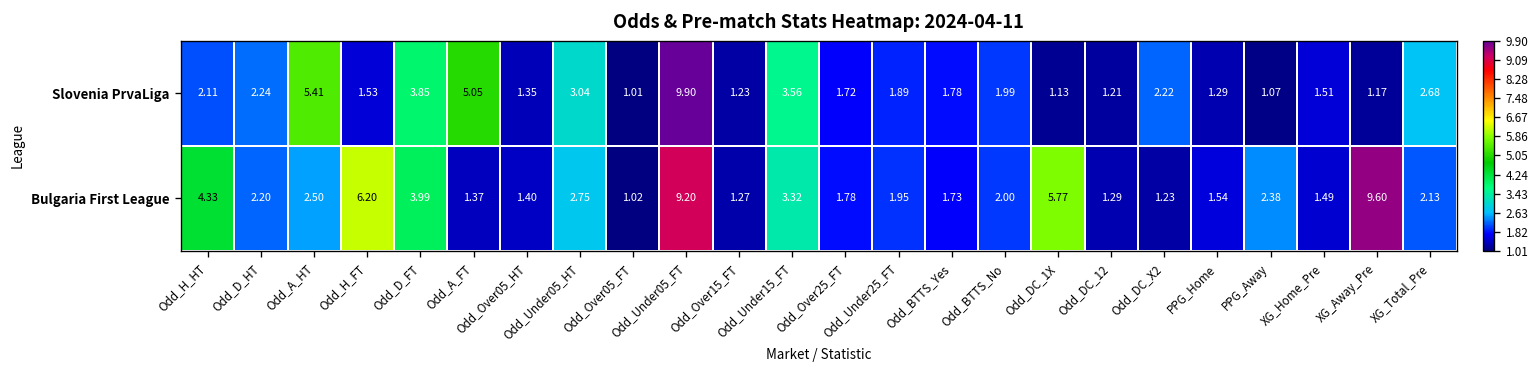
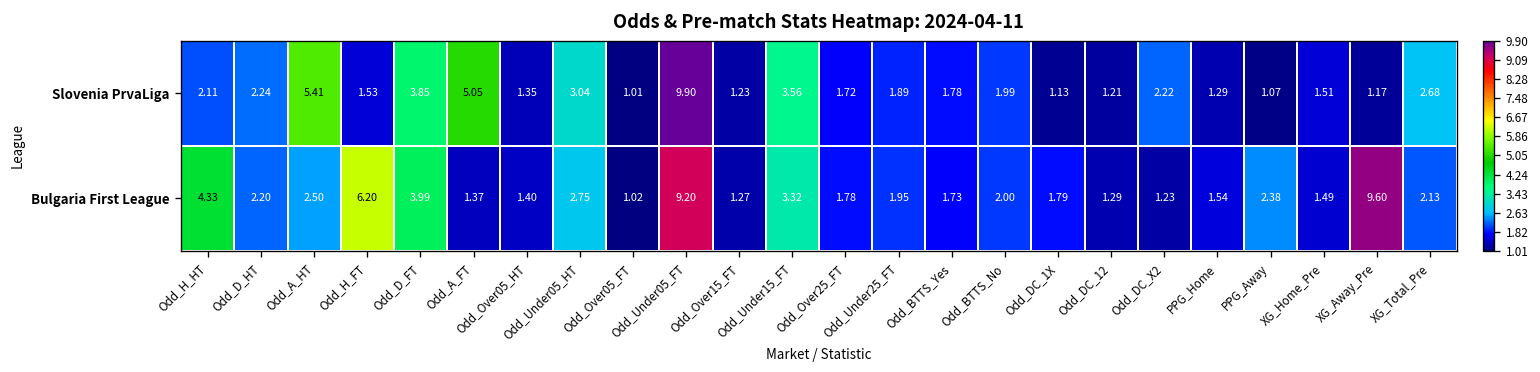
  {
    "Slovenia PrvaLiga": {
      "Odd_H_HT": 2.11,
      "Odd_D_HT": 2.24,
      "Odd_A_HT": 5.41,
      "Odd_H_FT": 1.53,
      "Odd_D_FT": 3.85,
      "Odd_A_FT": 5.05,
      "Odd_Over05_HT": 1.35,
      "Odd_Under05_HT": 3.04,
      "Odd_Over05_FT": 1.01,
      "Odd_Under05_FT": 9.90,
      "Odd_Over15_FT": 1.23,
      "Odd_Under15_FT": 3.56,
      "Odd_Over25_FT": 1.72,
      "Odd_Under25_FT": 1.89,
      "Odd_BTTS_Yes": 1.78,
      "Odd_BTTS_No": 1.99,
      "Odd_DC_1X": 1.13,
      "Odd_DC_12": 1.21,
      "Odd_DC_X2": 2.22,
      "PPG_Home": 1.29,
      "PPG_Away": 1.07,
      "XG_Home_Pre": 1.51,
      "XG_Away_Pre": 1.17,
      "XG_Total_Pre": 2.68
    },
    "Bulgaria First League": {
      "Odd_H_HT": 4.33,
      "Odd_D_HT": 2.20,
      "Odd_A_HT": 2.50,
      "Odd_H_FT": 6.20,
      "Odd_D_FT": 3.99,
      "Odd_A_FT": 1.37,
      "Odd_Over05_HT": 1.40,
      "Odd_Under05_HT": 2.75,
      "Odd_Over05_FT": 1.02,
      "Odd_Under05_FT": 9.20,
      "Odd_Over15_FT": 1.27,
      "Odd_Under15_FT": 3.32,
      "Odd_Over25_FT": 1.78,
      "Odd_Under25_FT": 1.95,
      "Odd_BTTS_Yes": 1.73,
      "Odd_BTTS_No": 2.00,
-     "Odd_DC_1X": 5.77,
+     "Odd_DC_1X": 1.79,
      "Odd_DC_12": 1.29,
      "Odd_DC_X2": 1.23,
      "PPG_Home": 1.54,
      "PPG_Away": 2.38,
      "XG_Home_Pre": 1.49,
      "XG_Away_Pre": 9.60,
      "XG_Total_Pre": 2.13
    }
  }
